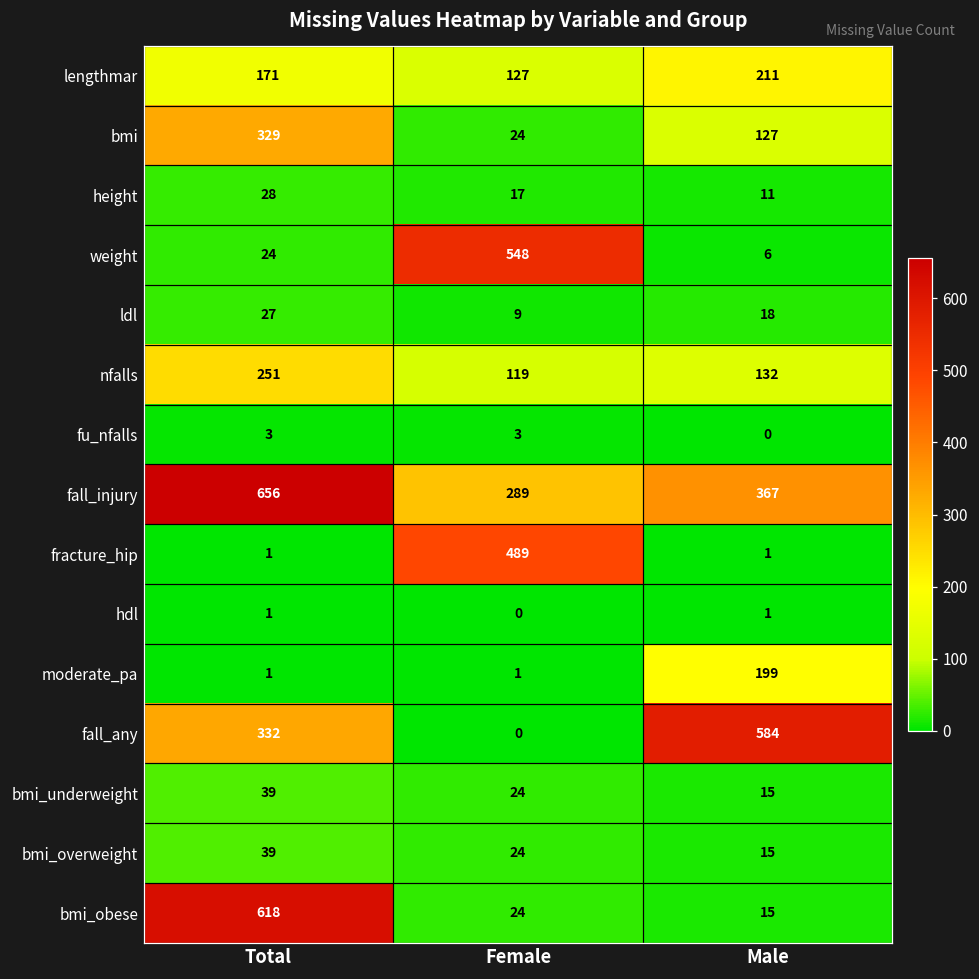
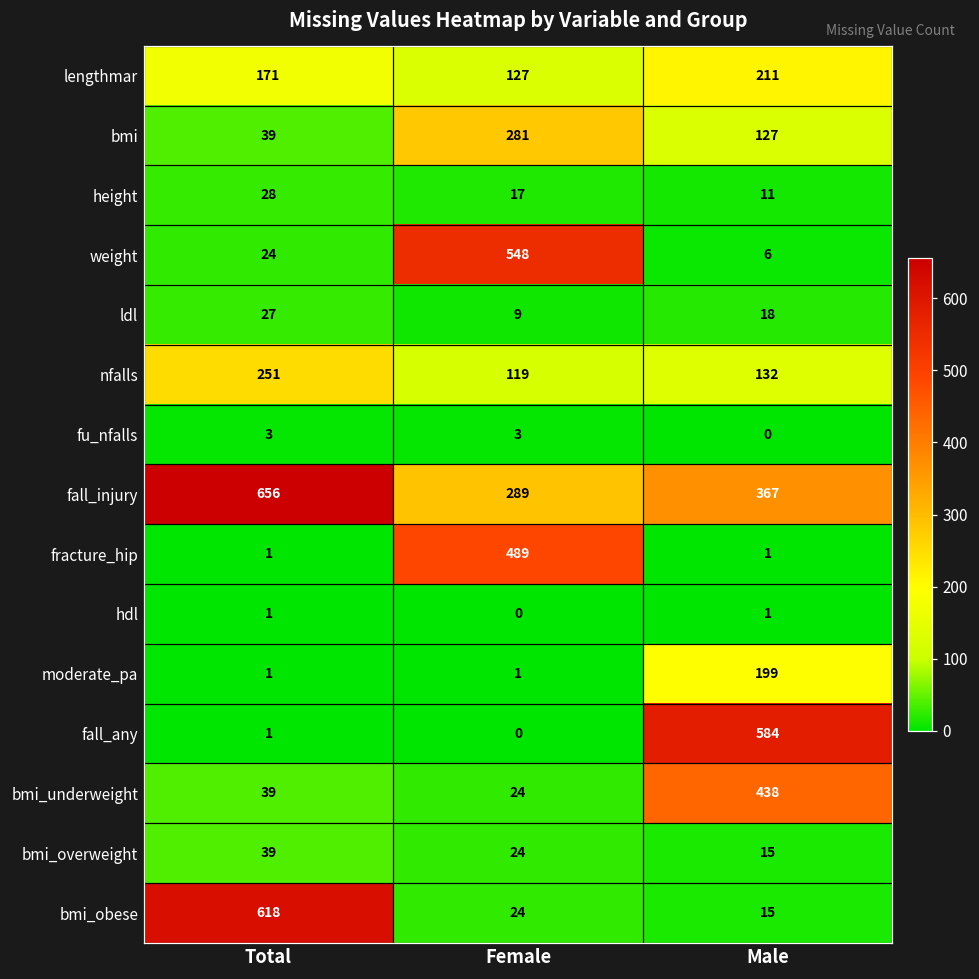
  {
    "lengthmar": {
      "Total": 171,
      "Female": 127,
      "Male": 211
    },
    "bmi": {
-     "Total": 329,
-     "Female": 24,
+     "Total": 39,
+     "Female": 281,
      "Male": 127
    },
    "height": {
      "Total": 28,
      "Female": 17,
      "Male": 11
    },
    "weight": {
      "Total": 24,
      "Female": 548,
      "Male": 6
    },
    "ldl": {
      "Total": 27,
      "Female": 9,
      "Male": 18
    },
    "nfalls": {
      "Total": 251,
      "Female": 119,
      "Male": 132
    },
    "fu_nfalls": {
      "Total": 3,
      "Female": 3,
      "Male": 0
    },
    "fall_injury": {
      "Total": 656,
      "Female": 289,
      "Male": 367
    },
    "fracture_hip": {
      "Total": 1,
      "Female": 489,
      "Male": 1
    },
    "hdl": {
      "Total": 1,
      "Female": 0,
      "Male": 1
    },
    "moderate_pa": {
      "Total": 1,
      "Female": 1,
      "Male": 199
    },
    "fall_any": {
-     "Total": 332,
+     "Total": 1,
      "Female": 0,
      "Male": 584
    },
    "bmi_underweight": {
      "Total": 39,
      "Female": 24,
-     "Male": 15
+     "Male": 438
    },
    "bmi_overweight": {
      "Total": 39,
      "Female": 24,
      "Male": 15
    },
    "bmi_obese": {
      "Total": 618,
      "Female": 24,
      "Male": 15
    }
  }
